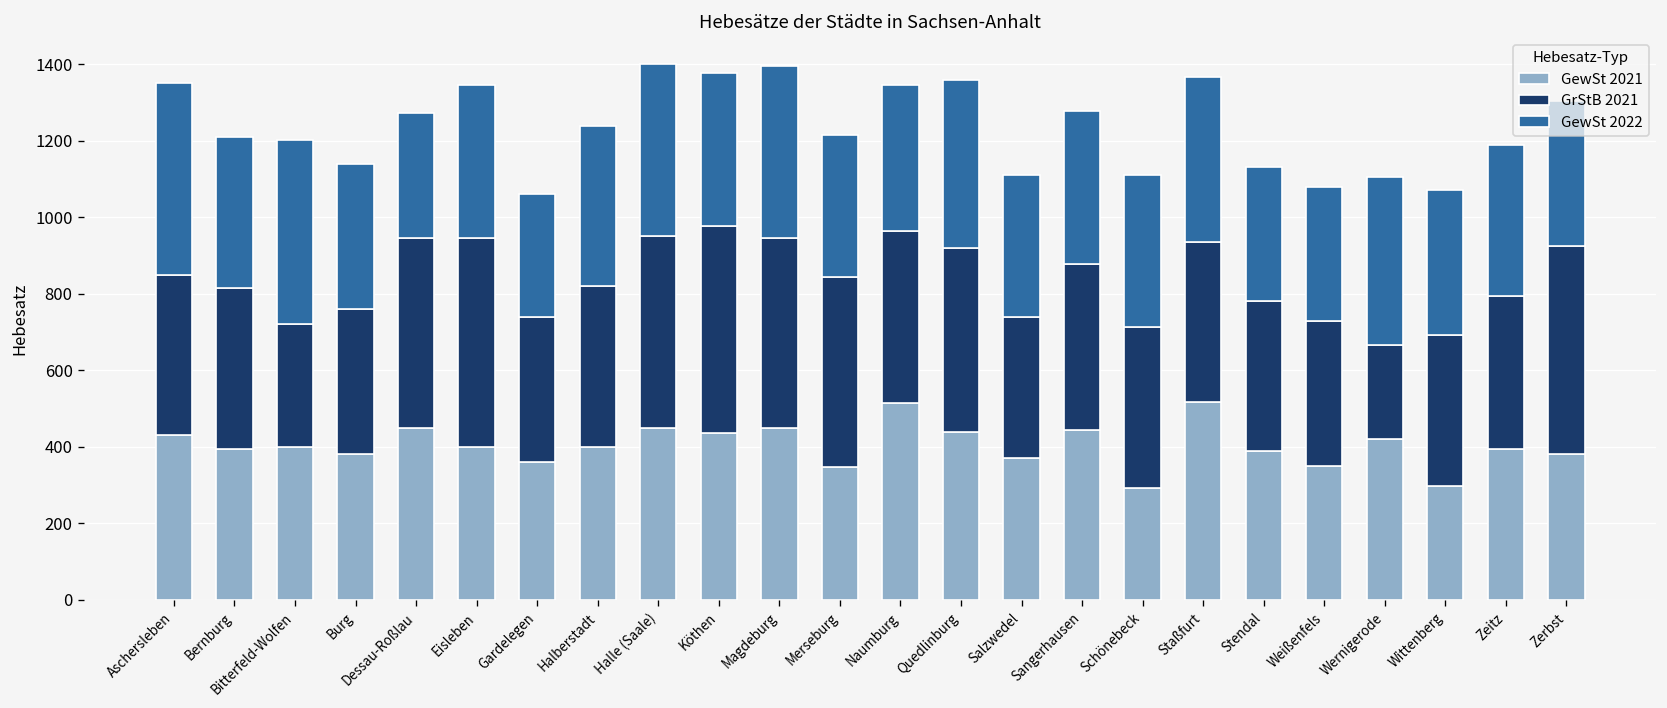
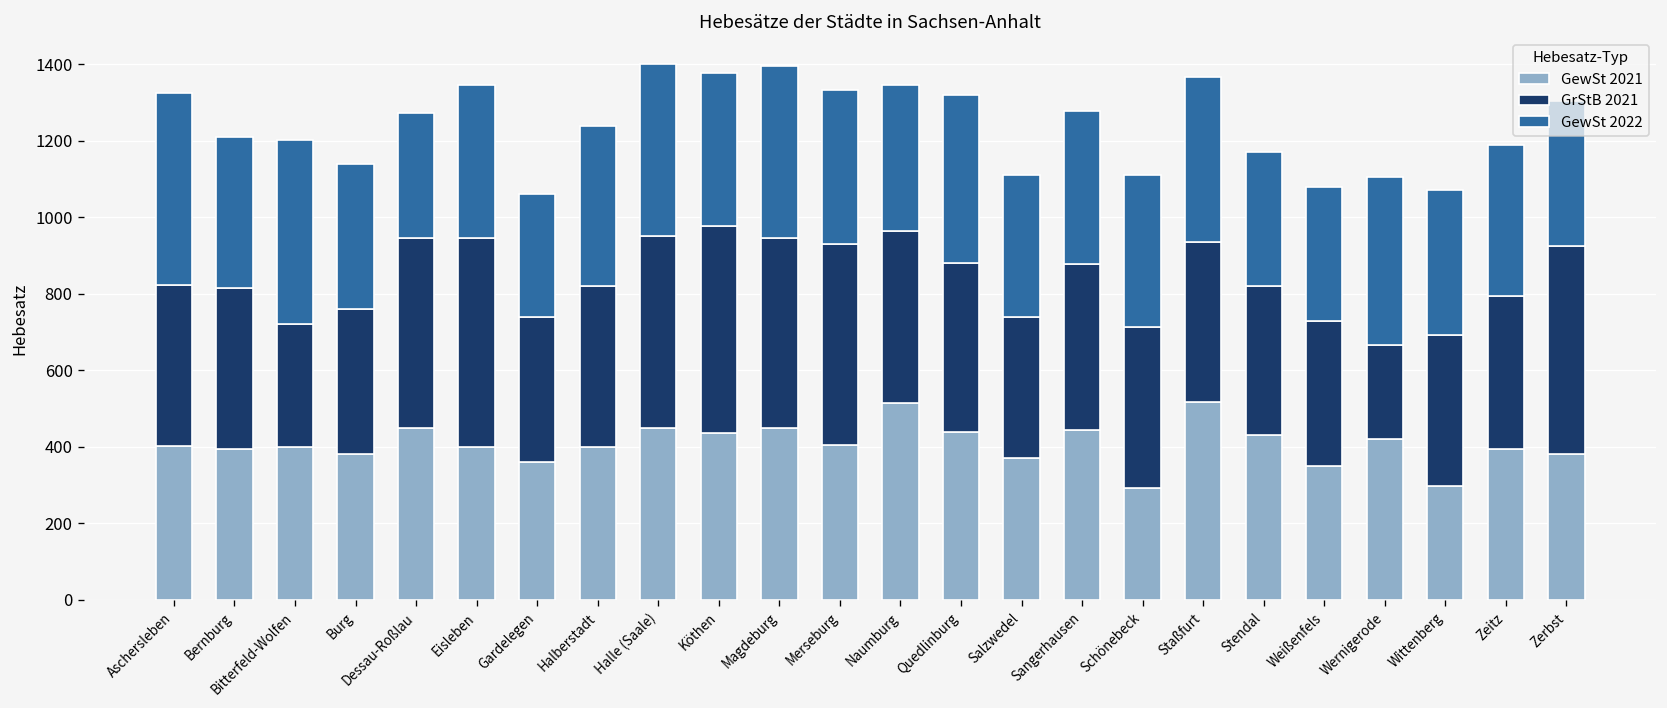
  {
    "GewSt 2021": {
-     "Aschersleben": 430,
+     "Aschersleben": 400,
      "Bernburg": 400,
      "Bitterfeld-Wolfen": 400,
      "Burg": 380,
      "Dessau-Roßlau": 450,
      "Eisleben": 400,
      "Gardelegen": 360,
      "Halberstadt": 400,
      "Halle (Saale)": 450,
      "Köthen": 440,
      "Magdeburg": 450,
-     "Merseburg": 350,
+     "Merseburg": 400,
      "Naumburg": 520,
      "Quedlinburg": 440,
      "Salzwedel": 370,
      "Sangerhausen": 450,
      "Schönebeck": 290,
      "Staßfurt": 520,
-     "Stendal": 390,
+     "Stendal": 430,
      "Weißenfels": 350,
      "Wernigerode": 420,
      "Wittenberg": 300,
      "Zeitz": 400,
      "Zerbst": 380
    },
    "GrStB 2021": {
      "Aschersleben": 420,
      "Bernburg": 420,
      "Bitterfeld-Wolfen": 320,
      "Burg": 380,
      "Dessau-Roßlau": 500,
      "Eisleben": 550,
      "Gardelegen": 380,
      "Halberstadt": 420,
      "Halle (Saale)": 500,
      "Köthen": 540,
      "Magdeburg": 500,
-     "Merseburg": 500,
+     "Merseburg": 530,
      "Naumburg": 450,
-     "Quedlinburg": 480,
+     "Quedlinburg": 440,
      "Salzwedel": 370,
      "Sangerhausen": 430,
      "Schönebeck": 420,
      "Staßfurt": 420,
      "Stendal": 390,
      "Weißenfels": 380,
      "Wernigerode": 250,
      "Wittenberg": 400,
      "Zeitz": 400,
      "Zerbst": 550
    },
    "GewSt 2022": {
      "Aschersleben": 500,
      "Bernburg": 400,
      "Bitterfeld-Wolfen": 480,
      "Burg": 380,
      "Dessau-Roßlau": 330,
      "Eisleben": 400,
      "Gardelegen": 320,
      "Halberstadt": 420,
      "Halle (Saale)": 450,
      "Köthen": 400,
      "Magdeburg": 450,
-     "Merseburg": 370,
+     "Merseburg": 400,
      "Naumburg": 380,
      "Quedlinburg": 440,
      "Salzwedel": 370,
      "Sangerhausen": 400,
      "Schönebeck": 400,
      "Staßfurt": 430,
      "Stendal": 350,
      "Weißenfels": 350,
      "Wernigerode": 440,
      "Wittenberg": 380,
      "Zeitz": 400
    }
  }
